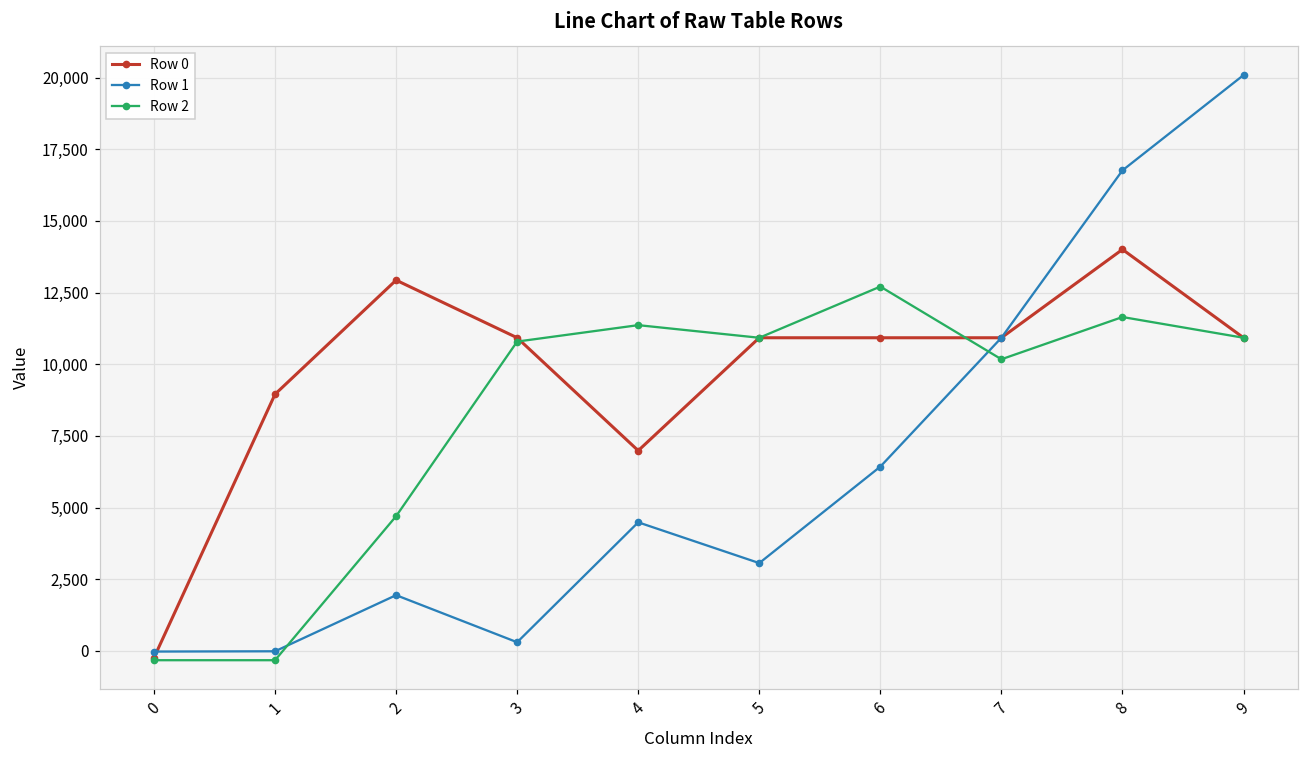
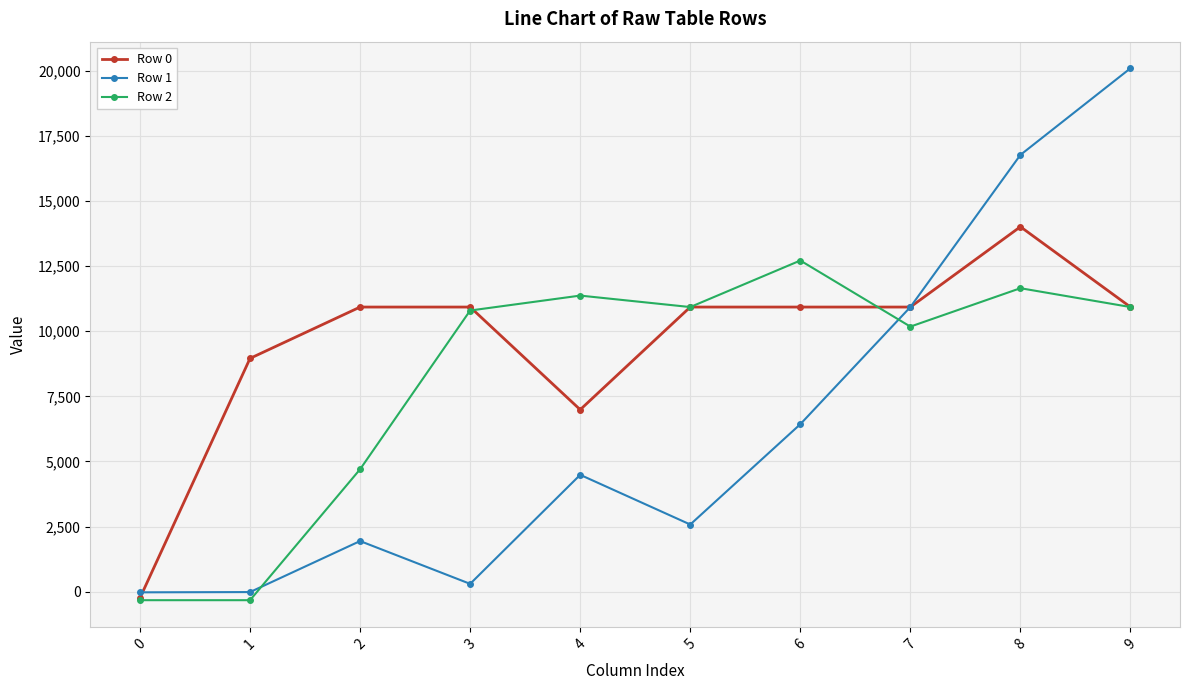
  {
    "Row 0": {
      "1": "9,000",
-     "2": "12,900",
+     "2": "10,900",
      "3": "10,900",
      "4": "7,000",
      "6": "10,900",
      "8": "14,000"
    },
    "Row 1": {
      "0": "0",
      "1": "0",
      "2": "1,900",
      "3": "300",
      "4": "4,500",
-     "5": "3,100",
+     "5": "2,600",
      "6": "6,400",
      "8": "16,800",
      "9": "20,100"
    },
    "Row 2": {
      "1": "-300",
      "2": "4,700",
      "3": "10,800",
      "4": "11,400",
      "6": "12,700",
      "7": "10,200",
      "8": "11,600"
    }
  }
